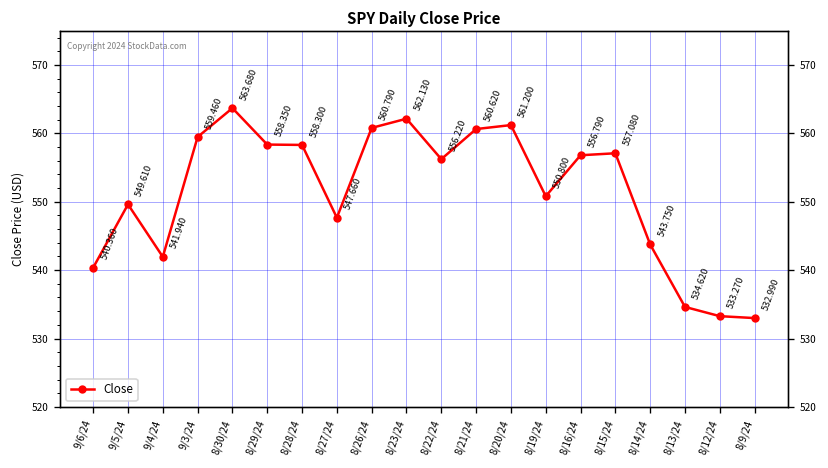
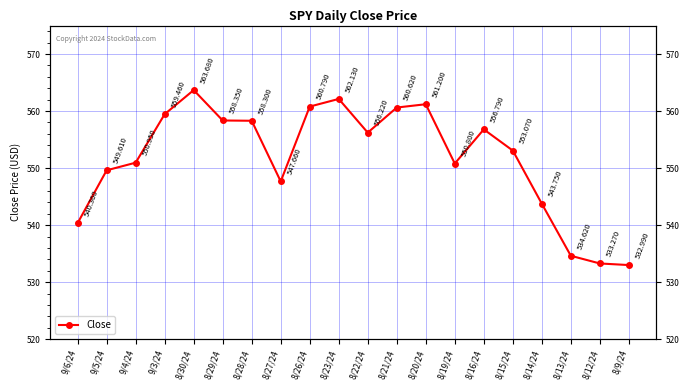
  {
    "9/6/24": 540.360,
    "9/5/24": 549.610,
-   "9/4/24": 541.940,
+   "9/4/24": 550.950,
    "9/3/24": 559.460,
    "8/30/24": 563.680,
    "8/29/24": 558.350,
    "8/28/24": 558.300,
    "8/27/24": 547.660,
    "8/26/24": 560.790,
    "8/23/24": 562.130,
    "8/22/24": 556.220,
    "8/21/24": 560.620,
    "8/20/24": 561.200,
    "8/19/24": 550.800,
    "8/16/24": 556.790,
-   "8/15/24": 557.080,
+   "8/15/24": 553.070,
    "8/14/24": 543.750,
    "8/13/24": 534.620,
    "8/12/24": 533.270,
    "8/9/24": 532.990
  }
